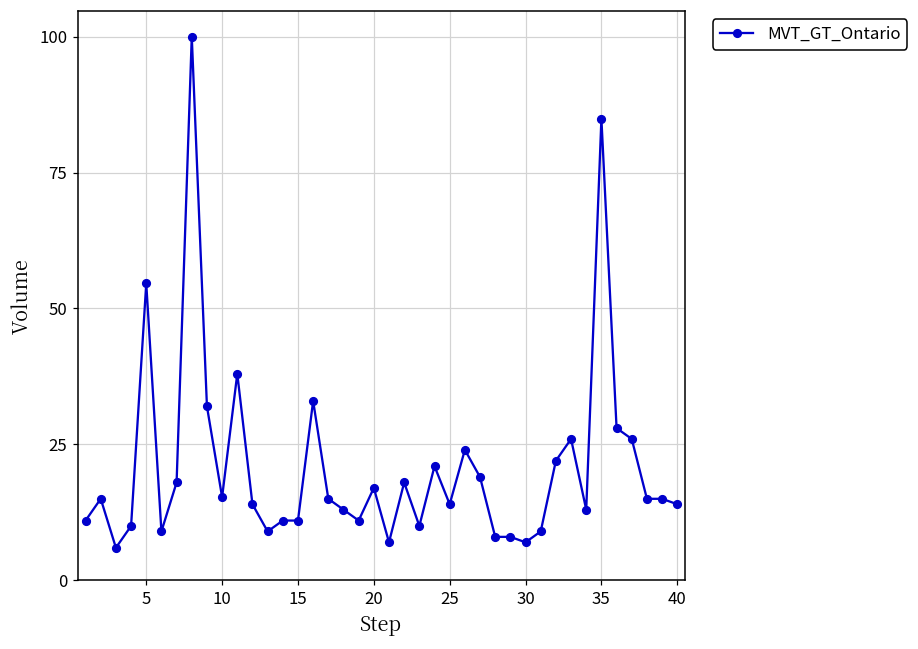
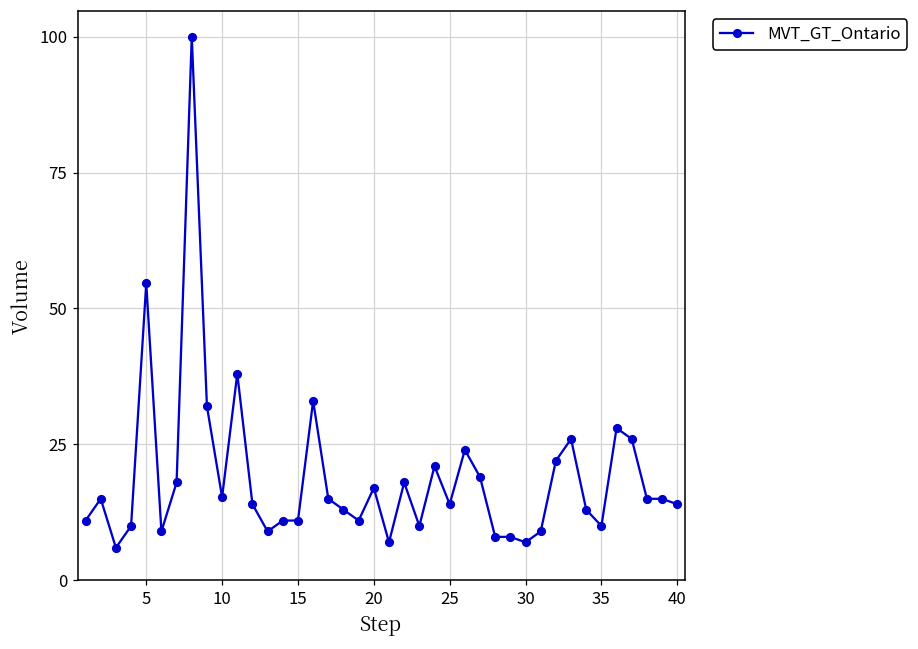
  {
    "5": 55,
    "10": 15,
    "15": 11,
    "20": 17,
    "25": 14,
    "30": 7,
-   "35": 85,
+   "35": 10,
    "40": 14
  }
